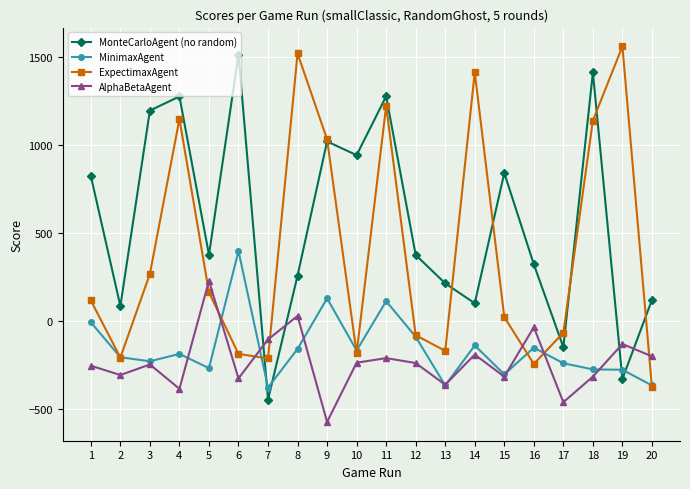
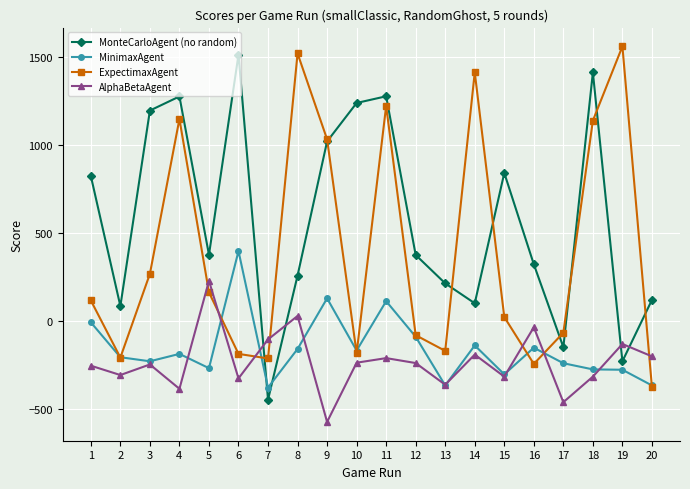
  {
    "MonteCarloAgent (no random)": {
      "1": 820,
      "2": 90,
      "3": 1190,
      "4": 1270,
      "5": 380,
      "7": -450,
      "8": 260,
-     "10": 940,
+     "10": 1240,
      "11": 1280,
      "12": 380,
      "13": 210,
      "14": 100,
      "15": 840,
      "16": 320,
      "17": -150,
      "18": 1410,
-     "19": -330,
+     "19": -230,
      "20": 120
    },
    "MinimaxAgent": {
      "1": -10,
      "3": -230,
      "4": -190,
      "5": -270,
      "6": 400,
      "7": -380,
      "8": -160,
      "9": 130,
      "10": -170,
      "11": 110,
      "14": -140,
      "16": -150,
      "17": -240,
      "18": -270,
      "19": -280
    },
    "ExpectimaxAgent": {
      "1": 120,
      "3": 270,
      "4": 1150,
      "5": 160,
      "6": -190,
      "7": -210,
      "8": 1520,
      "10": -180,
      "11": 1220,
      "13": -170,
      "14": 1410,
      "15": 20,
      "16": -240,
      "17": -70,
      "18": 1140,
      "19": 1560
    },
    "AlphaBetaAgent": {
      "1": -250,
      "2": -310,
      "3": -250,
      "4": -380,
      "5": 230,
      "6": -330,
      "7": -100,
      "8": 30,
      "9": -570,
      "10": -240,
      "11": -210,
      "12": -240,
      "14": -190,
      "16": -40,
      "17": -460,
      "18": -320,
      "19": -130,
      "20": -200
    }
  }
